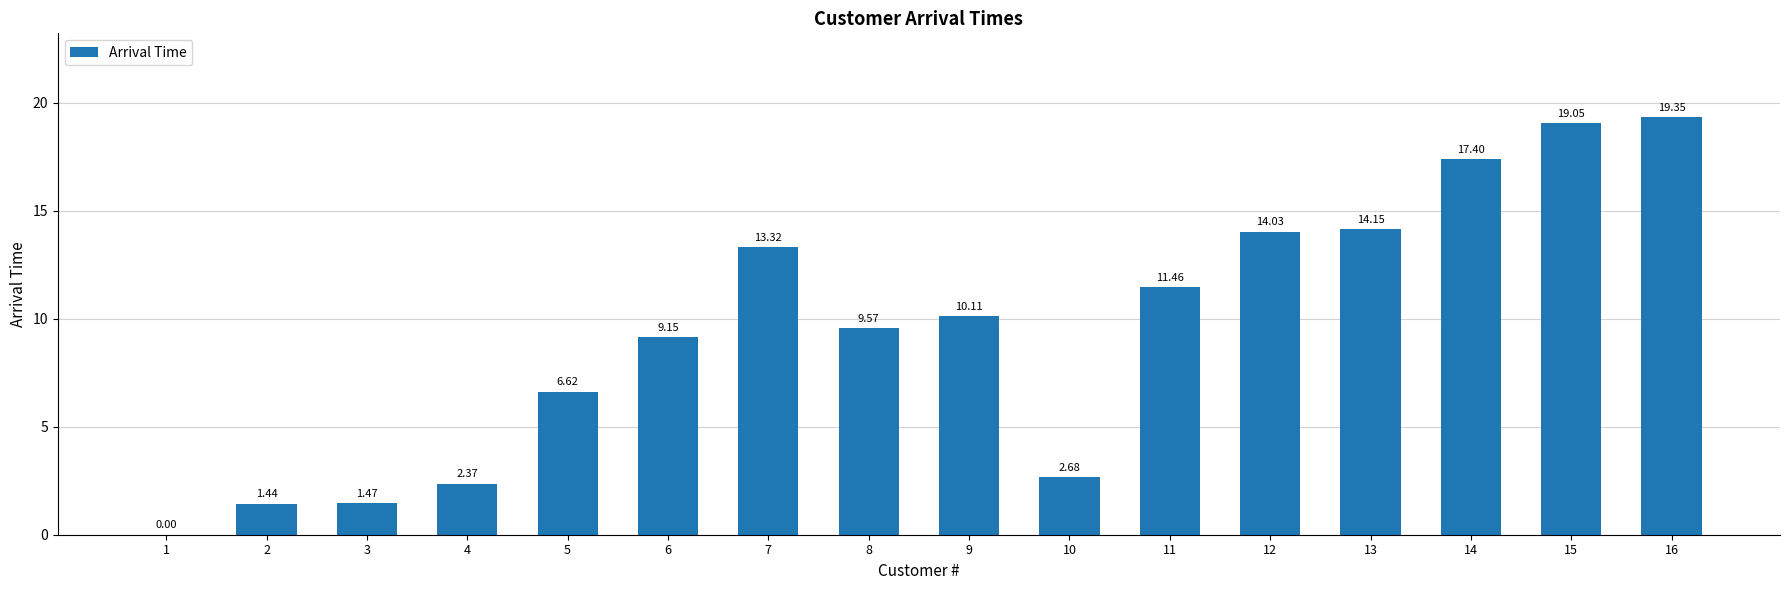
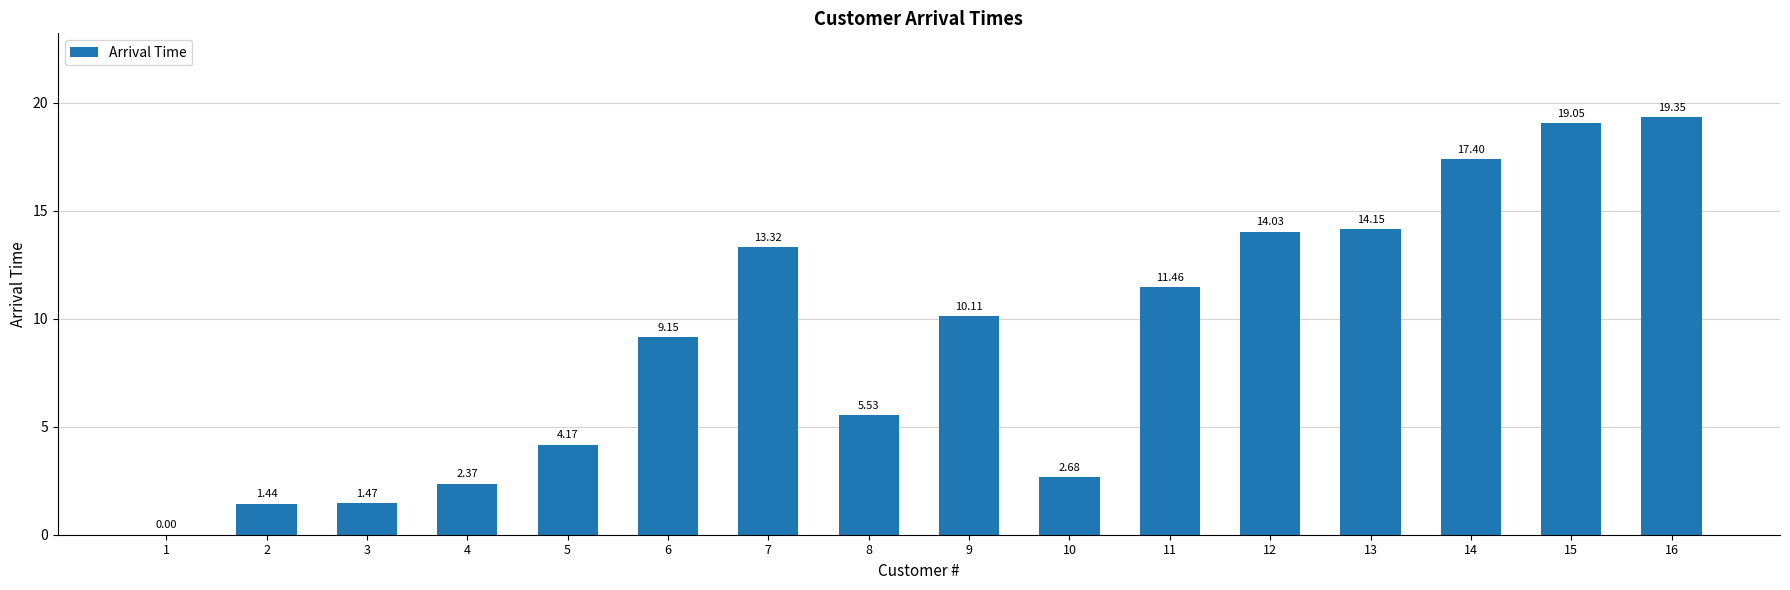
  {
    "1": 0.00,
    "2": 1.44,
    "3": 1.47,
    "4": 2.37,
-   "5": 6.62,
+   "5": 4.17,
    "6": 9.15,
    "7": 13.32,
-   "8": 9.57,
+   "8": 5.53,
    "9": 10.11,
    "10": 2.68,
    "11": 11.46,
    "12": 14.03,
    "13": 14.15,
    "14": 17.40,
    "15": 19.05,
    "16": 19.35
  }
